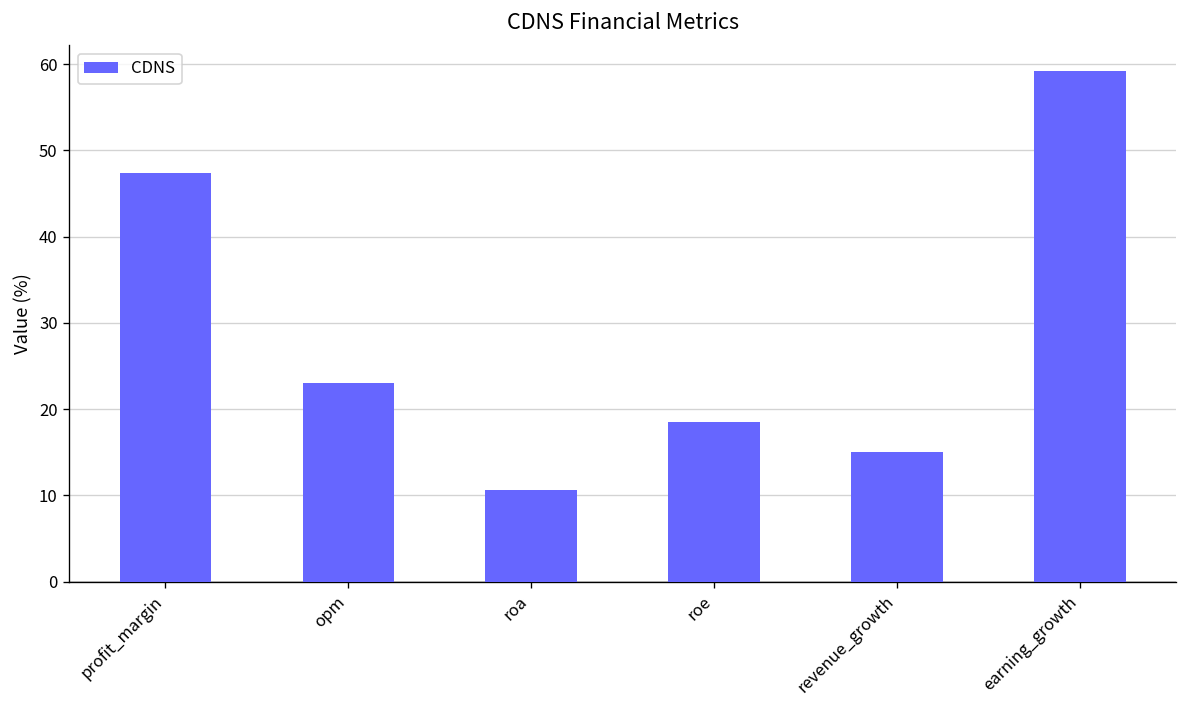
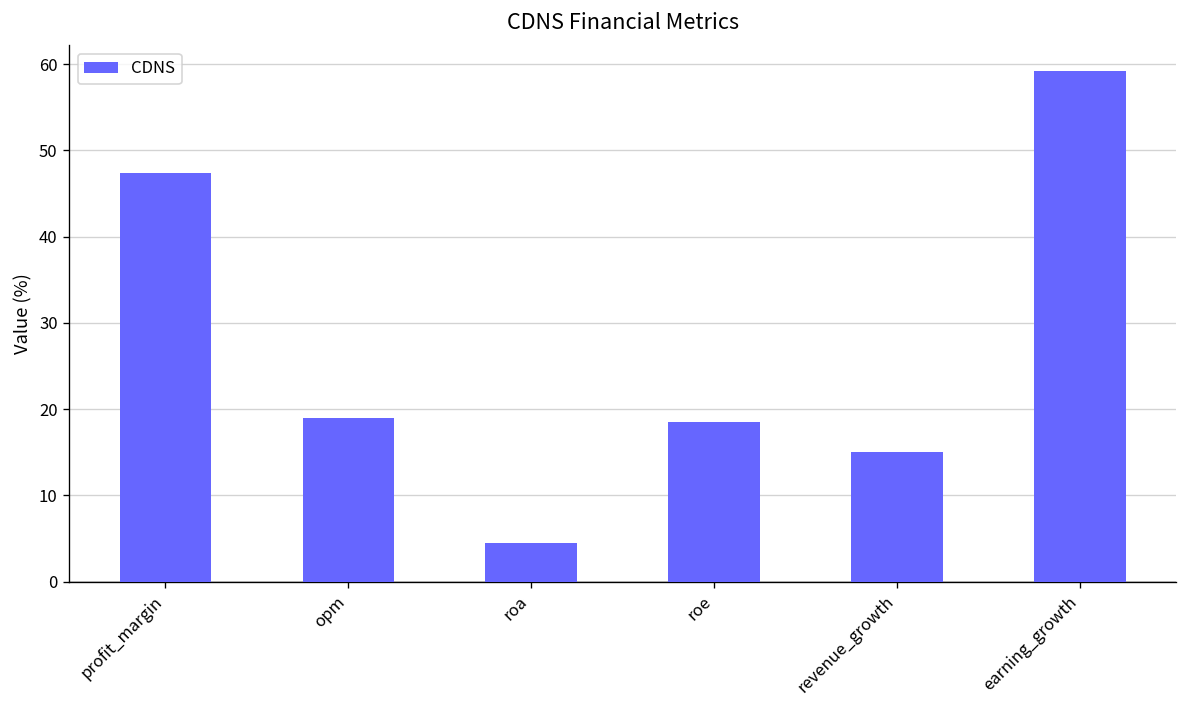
  {
    "profit_margin": 47,
-   "opm": 23,
-   "roa": 11,
+   "opm": 19,
+   "roa": 4,
    "roe": 18,
    "revenue_growth": 15,
    "earning_growth": 59
  }
